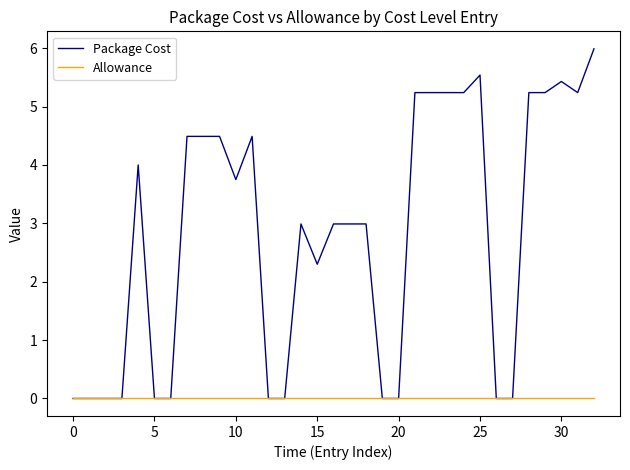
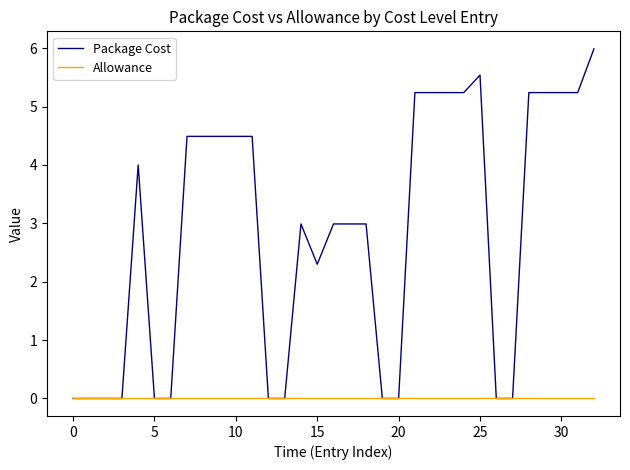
  {
    "Package Cost": {
-     "10": 3.8,
+     "10": 4.5,
      "15": 2.3,
      "25": 5.5,
-     "30": 5.4
+     "30": 5.2
    },
    "Allowance": {
      "10": 0.0,
      "15": 0.0,
      "25": 0.0,
      "30": 0.0
    }
  }
